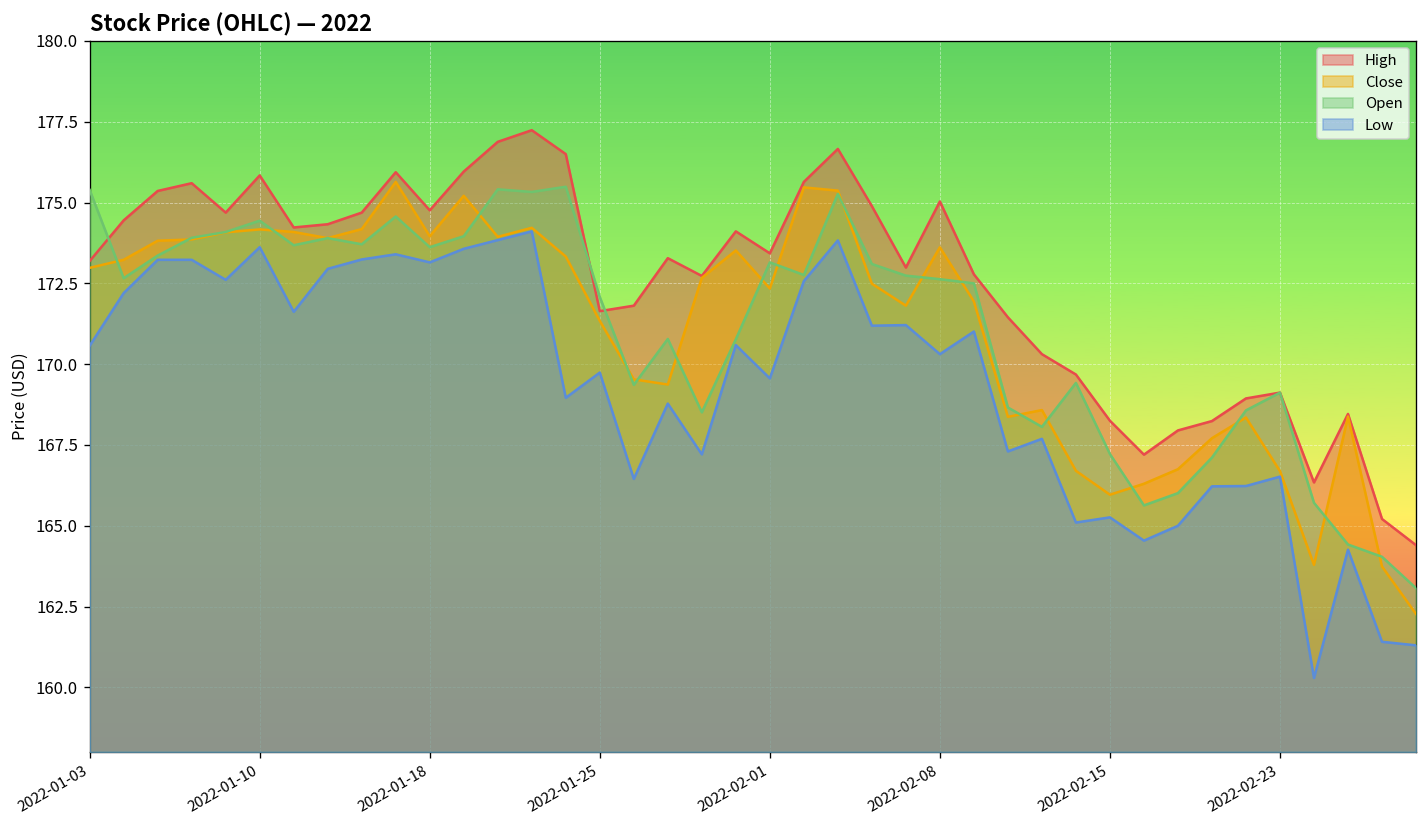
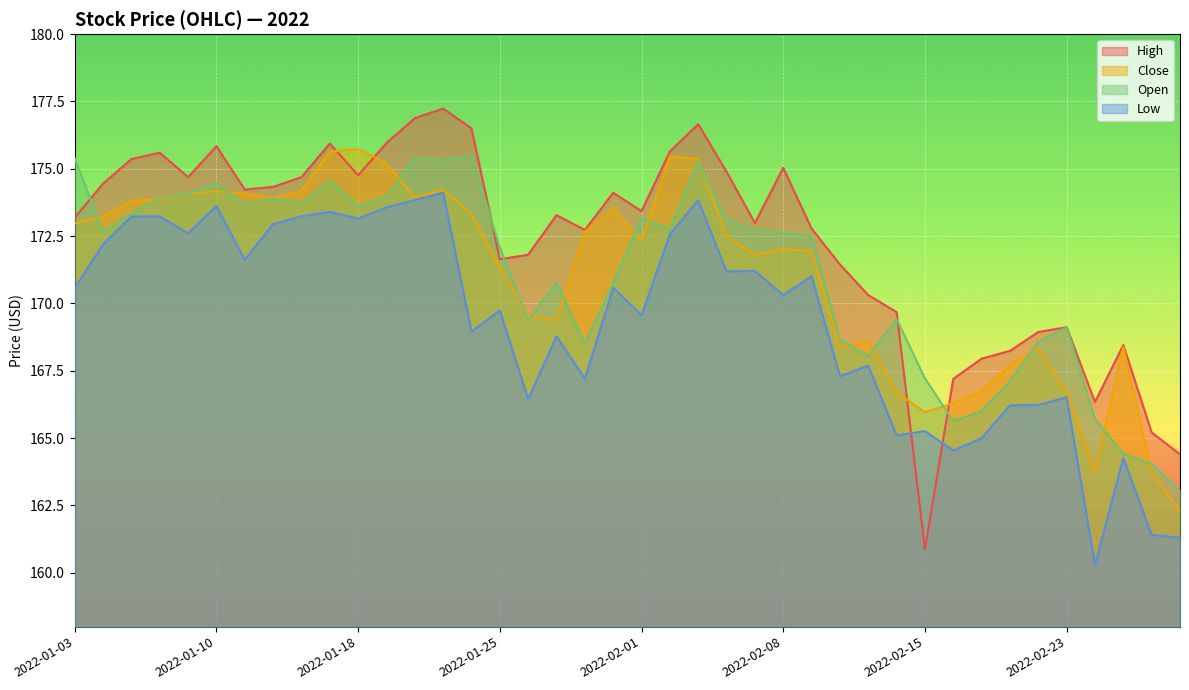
  {
    "High": {
      "2022-01-03": 173.2,
      "2022-01-10": 175.8,
      "2022-01-18": 174.8,
      "2022-01-25": 171.6,
      "2022-02-01": 173.4,
      "2022-02-08": 175.0,
-     "2022-02-15": 168.3
+     "2022-02-15": 160.9
    },
    "Close": {
      "2022-01-03": 173.0,
      "2022-01-10": 174.2,
-     "2022-01-18": 174.0,
+     "2022-01-18": 175.7,
      "2022-01-25": 171.3,
      "2022-02-01": 172.3,
-     "2022-02-08": 173.6,
+     "2022-02-08": 172.0,
      "2022-02-15": 166.0,
      "2022-02-23": 166.7
    },
    "Open": {
      "2022-01-03": 175.4,
      "2022-01-10": 174.4,
      "2022-01-18": 173.6,
      "2022-01-25": 172.1,
      "2022-02-01": 173.1,
      "2022-02-08": 172.6,
      "2022-02-15": 167.2
    },
    "Low": {
      "2022-01-03": 170.6,
      "2022-01-10": 173.6,
      "2022-01-18": 173.1,
      "2022-01-25": 169.7,
      "2022-02-01": 169.6,
      "2022-02-08": 170.3,
      "2022-02-15": 165.3,
      "2022-02-23": 166.5
    }
  }
